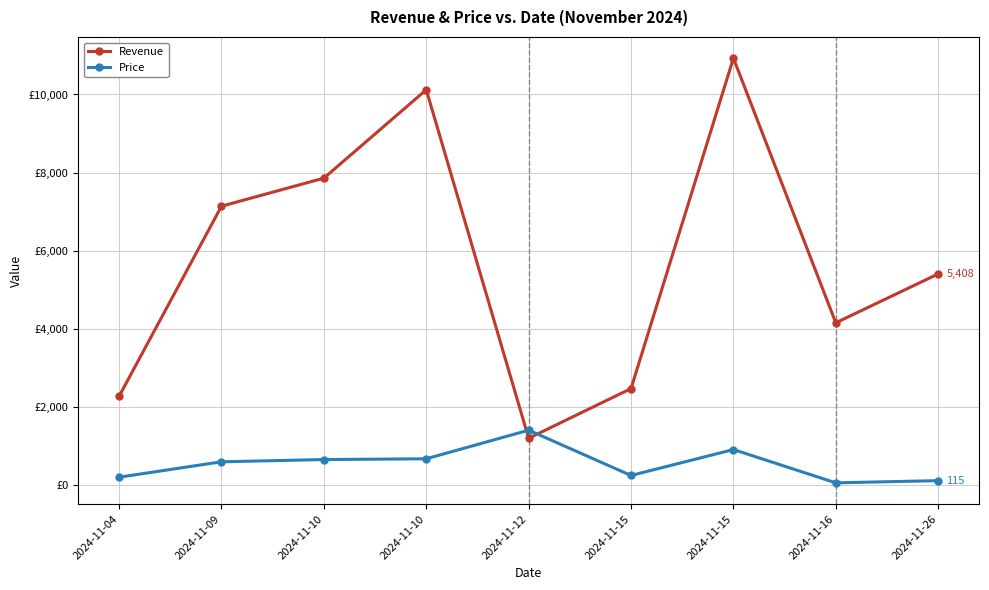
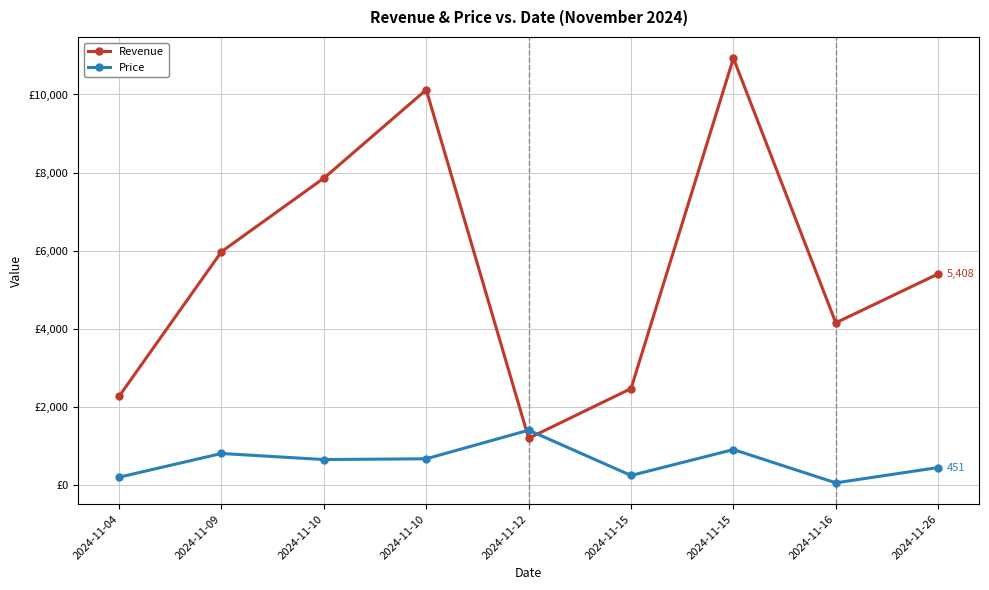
  {
    "Revenue": {
      "2024-11-04": "£2,300",
-     "2024-11-09": "£7,100",
+     "2024-11-09": "£6,000",
      "2024-11-12": "£1,200",
      "2024-11-16": "£4,200"
    },
    "Price": {
-     "2024-11-09": "£600",
-     "2024-11-26": "115"
+     "2024-11-09": "£800",
+     "2024-11-26": "451"
    }
  }
